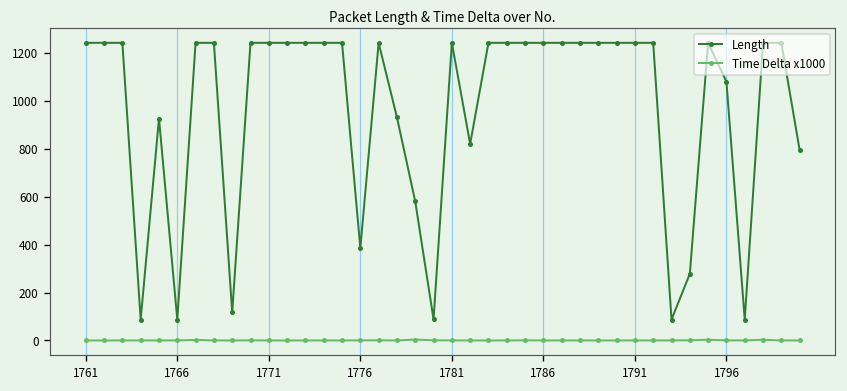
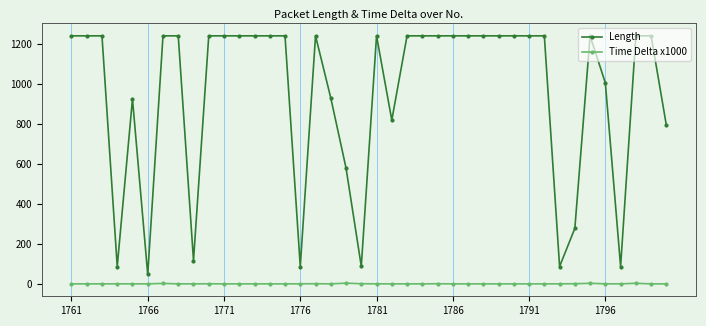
  {
    "Length": {
      "1761": 1240,
-     "1766": 90,
+     "1766": 50,
      "1771": 1240,
-     "1776": 390,
+     "1776": 90,
      "1781": 1240,
      "1786": 1240,
      "1791": 1240,
-     "1796": 1080
+     "1796": 1010
    },
    "Time Delta x1000": {
      "1761": 0,
      "1766": 0,
      "1771": 0,
      "1776": 0,
      "1781": 0,
      "1786": 0,
      "1791": 0,
      "1796": 0
    }
  }
